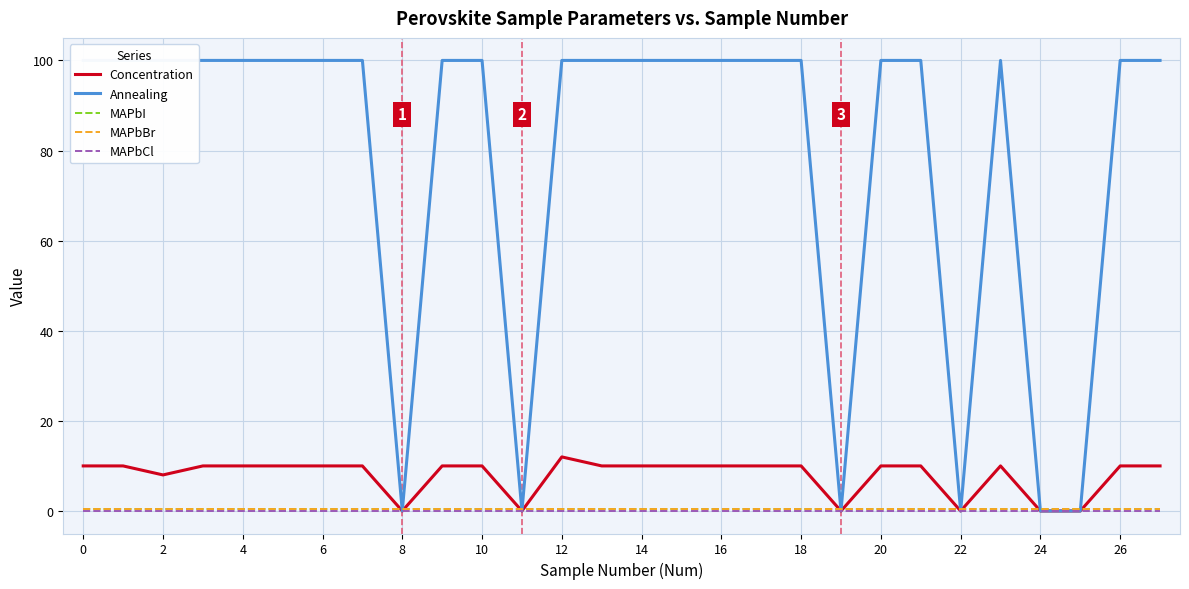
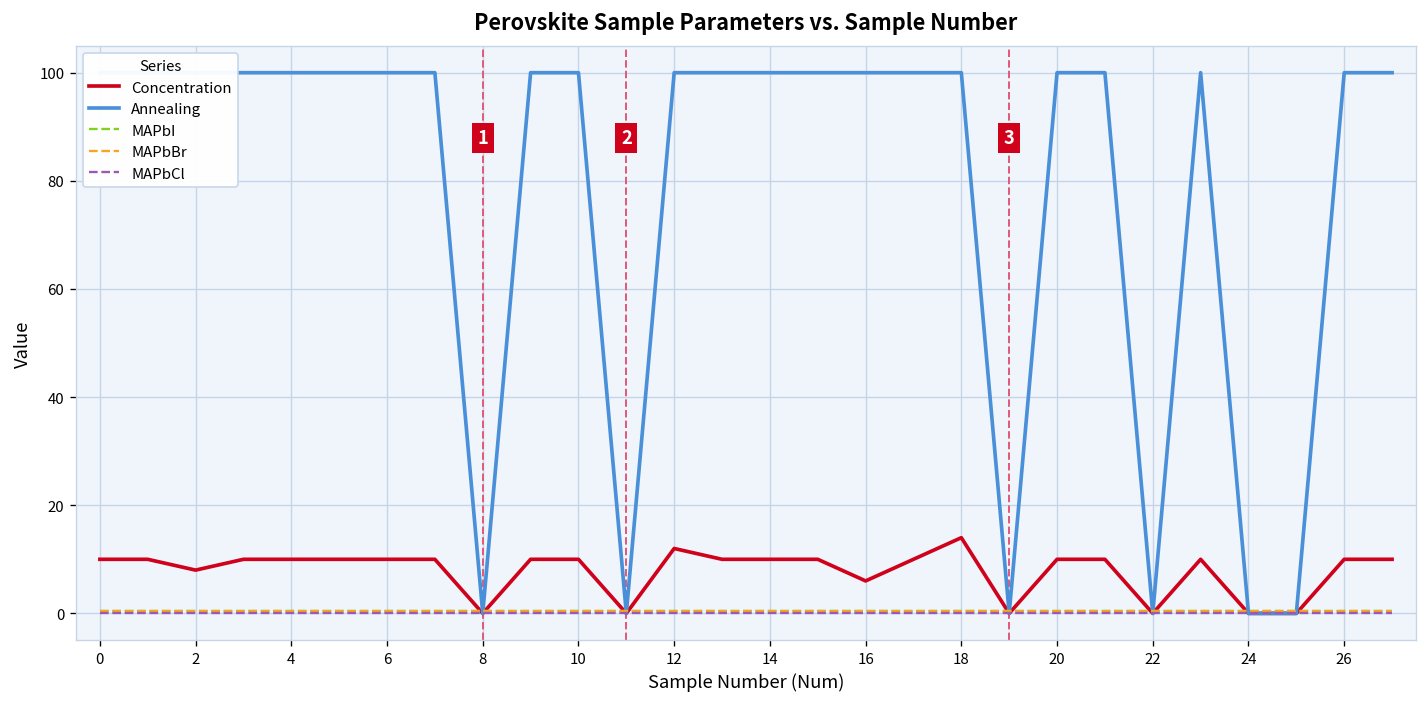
  {
    "Concentration": {
      "0": 10,
      "2": 8,
      "4": 10,
      "6": 10,
      "10": 10,
      "12": 12,
      "14": 10,
-     "16": 10,
-     "18": 10,
+     "16": 6,
+     "18": 14,
      "20": 10,
      "26": 10
    },
    "Annealing": {
      "4": 100,
      "6": 100,
      "10": 100,
      "12": 100,
      "14": 100,
      "16": 100,
      "18": 100,
      "20": 100,
      "26": 100
    }
  }
